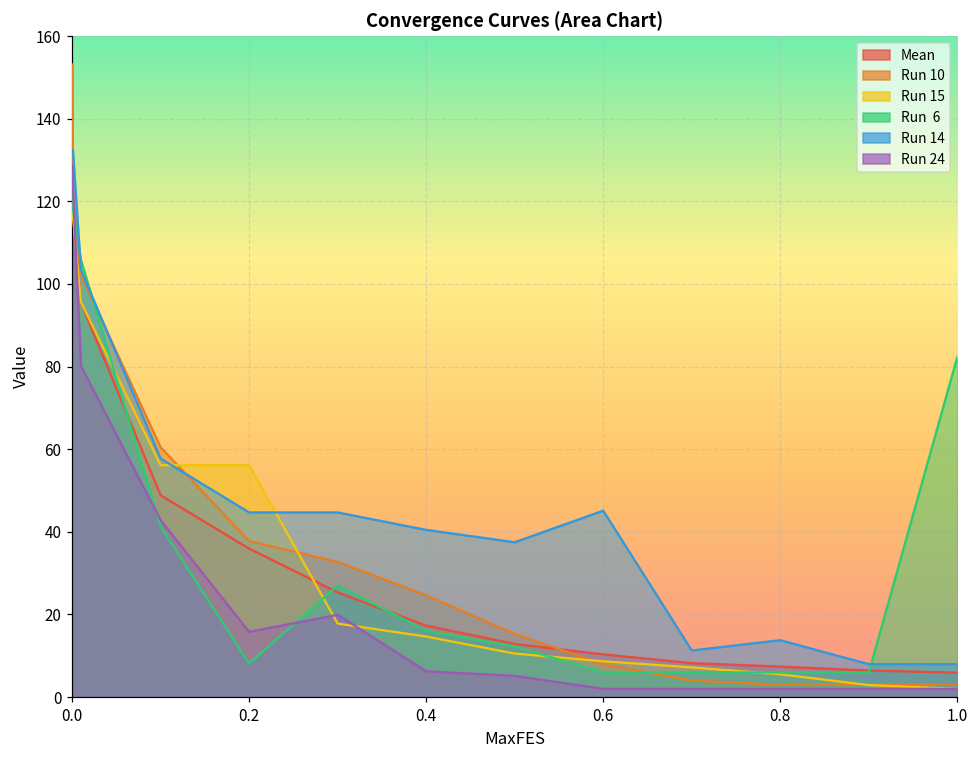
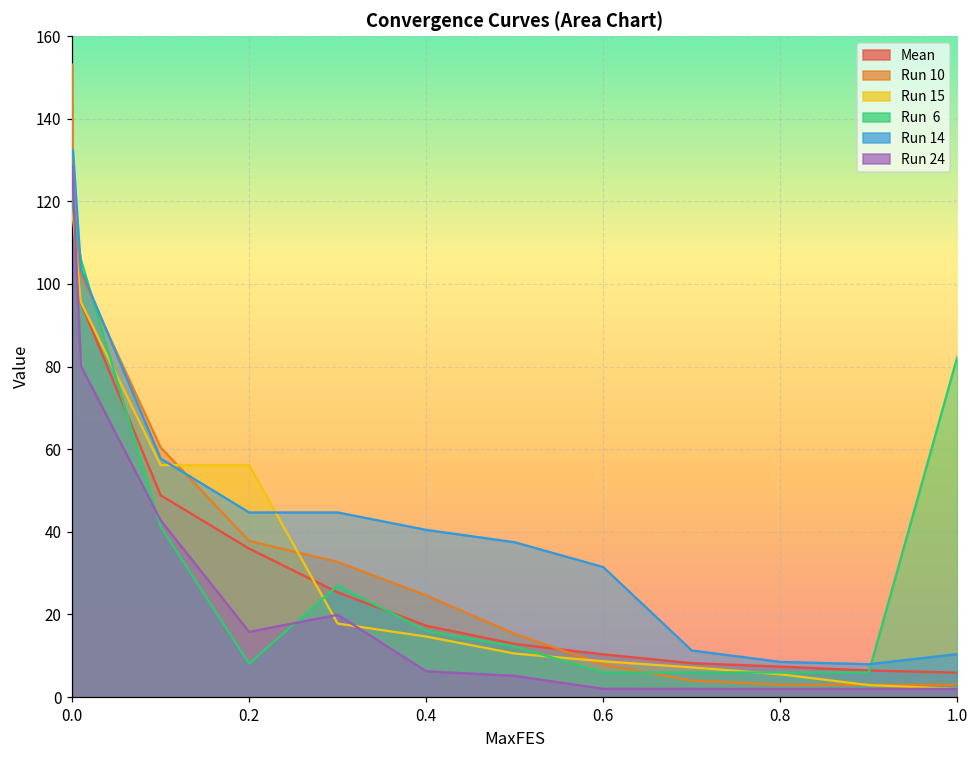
  {
    "Run 6": {
      "0.2": 8,
      "0.4": 16,
      "0.6": 6,
      "1.0": 82
    },
    "Run 14": {
      "0.0": 132,
      "0.2": 45,
      "0.4": 40,
-     "0.6": 45,
-     "0.8": 14,
-     "1.0": 8
+     "0.6": 31,
+     "0.8": 9,
+     "1.0": 10
    },
    "Run 24": {
      "0.0": 129,
      "0.2": 16,
      "0.4": 6,
      "0.6": 2,
      "0.8": 2
    }
  }
